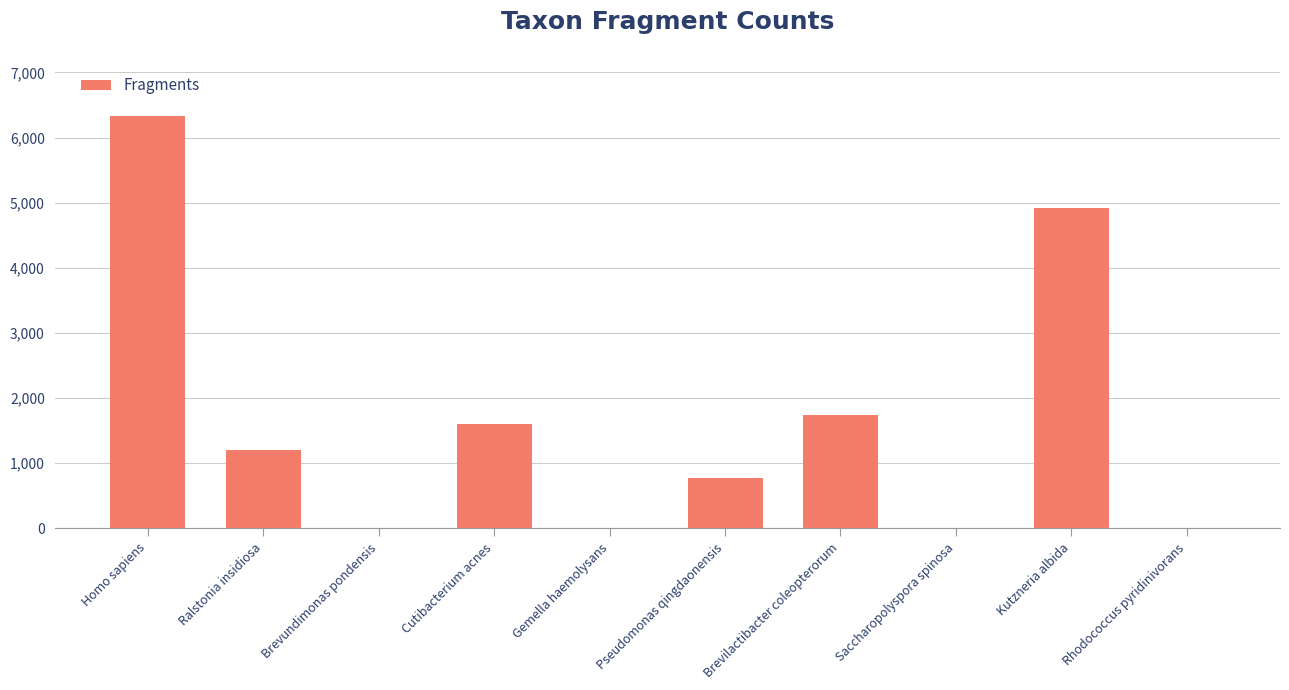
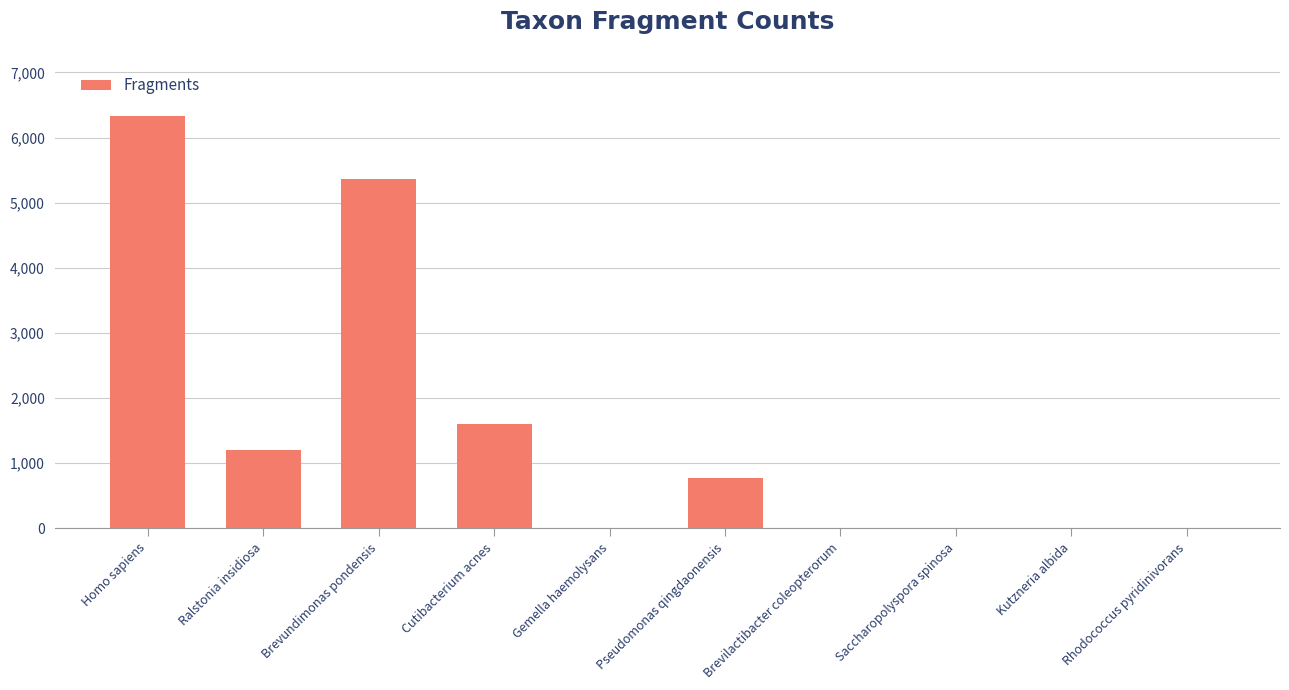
  {
    "Homo sapiens": "6,300",
    "Ralstonia insidiosa": "1,200",
-   "Brevundimonas pondensis": "0",
+   "Brevundimonas pondensis": "5,400",
    "Cutibacterium acnes": "1,600",
    "Pseudomonas qingdaonensis": "800",
-   "Brevilactibacter coleopterorum": "1,700",
-   "Kutzneria albida": "4,900"
+   "Brevilactibacter coleopterorum": "0",
+   "Kutzneria albida": "0"
  }
